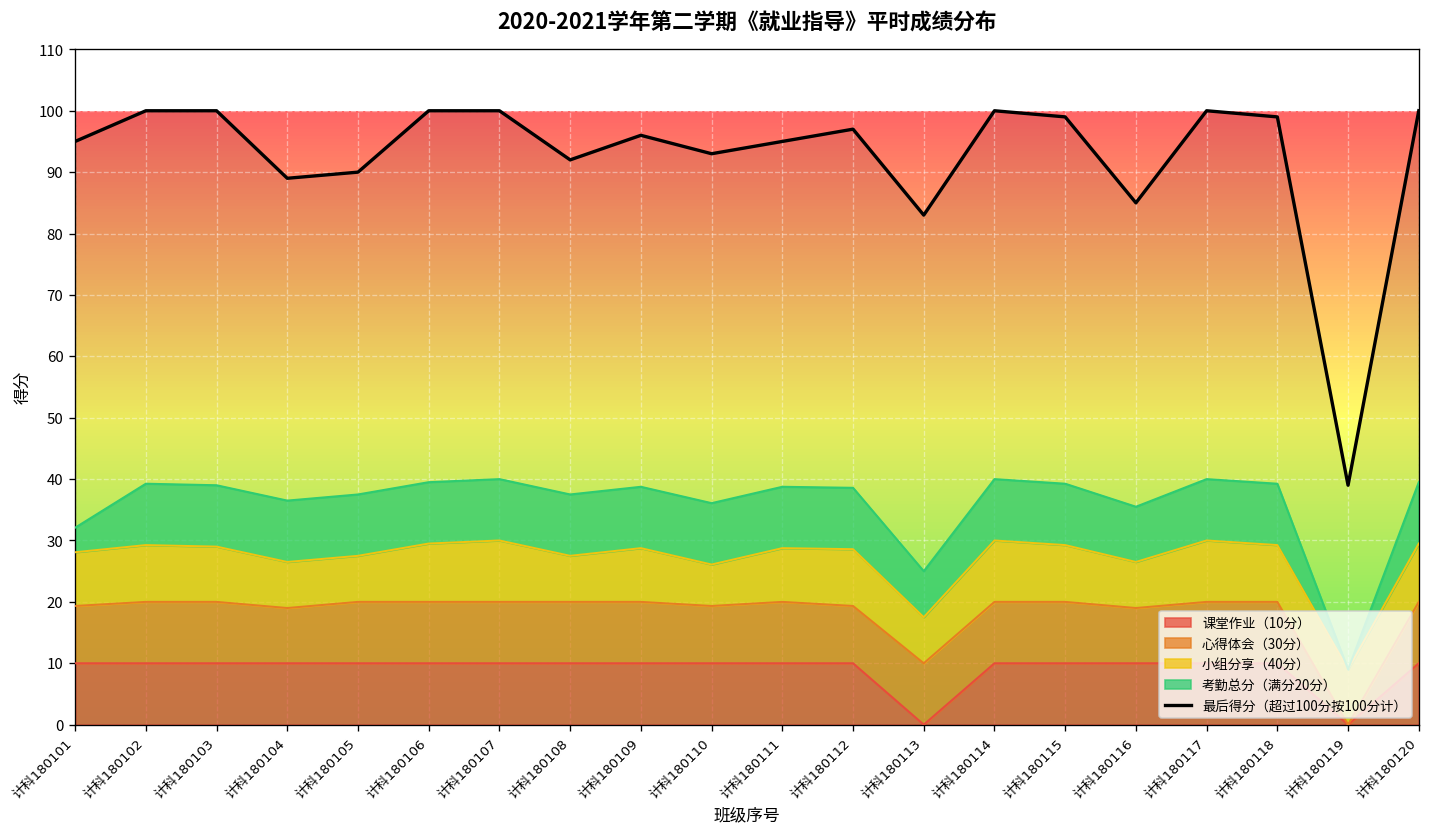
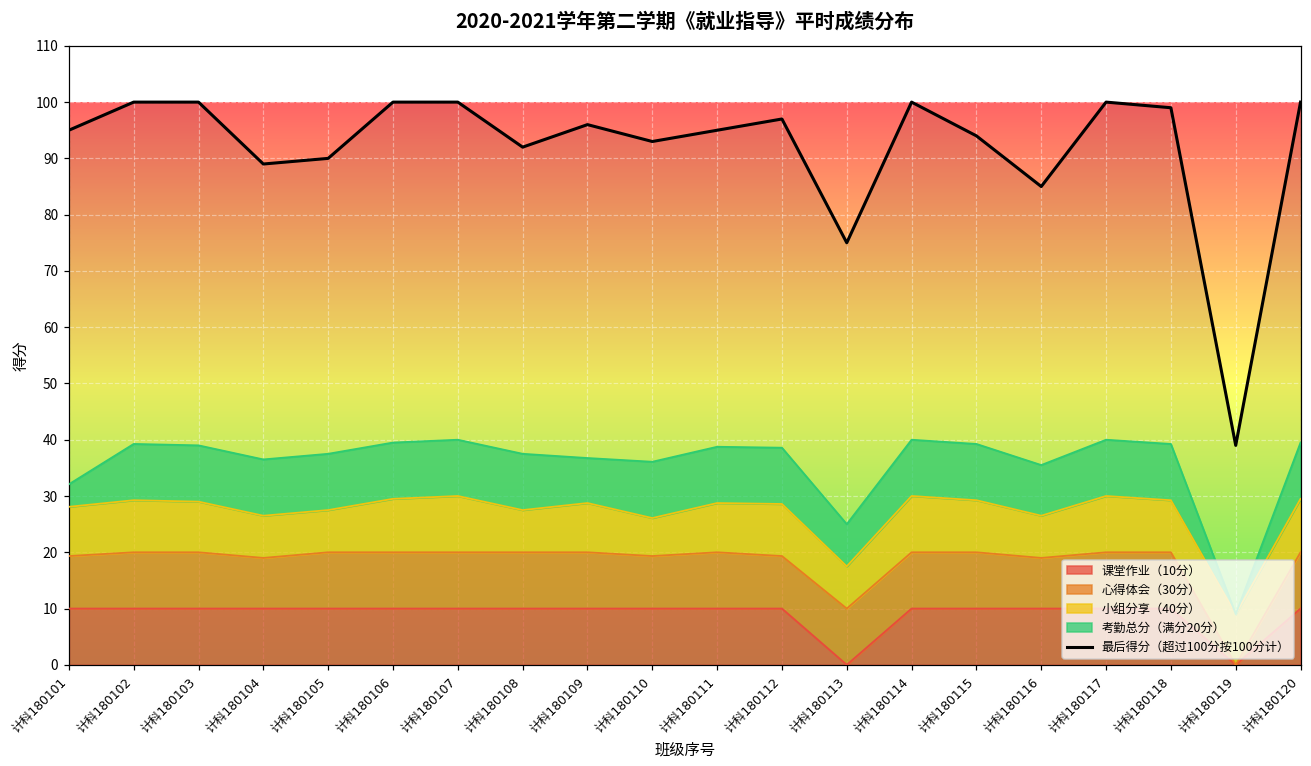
  {
    "小组分享（40分）": {
      "计科180101": 28,
      "计科180102": 29,
      "计科180103": 29,
      "计科180104": 27,
      "计科180105": 28,
      "计科180106": 30,
      "计科180107": 30,
      "计科180108": 28,
      "计科180109": 29,
      "计科180110": 26,
      "计科180111": 29,
      "计科180112": 29,
      "计科180113": 18,
      "计科180114": 30,
      "计科180115": 29,
      "计科180116": 27,
      "计科180117": 30,
      "计科180118": 29,
      "计科180120": 30
    },
    "考勤总分（满分20分）": {
      "计科180101": 32,
      "计科180102": 39,
      "计科180103": 39,
      "计科180104": 37,
      "计科180105": 38,
      "计科180106": 40,
      "计科180107": 40,
      "计科180108": 38,
-     "计科180109": 10,
+     "计科180109": 8,
      "计科180110": 36,
      "计科180111": 39,
      "计科180112": 39,
      "计科180113": 25,
      "计科180114": 40,
      "计科180115": 39,
      "计科180116": 36,
      "计科180117": 40,
      "计科180118": 39,
      "计科180120": 40
    },
    "最后得分（超过100分按100分计）": {
      "计科180101": 95,
      "计科180102": 100,
      "计科180103": 100,
      "计科180104": 89,
      "计科180105": 90,
      "计科180106": 100,
      "计科180107": 100,
      "计科180108": 92,
      "计科180109": 96,
      "计科180110": 93,
      "计科180111": 95,
      "计科180112": 97,
-     "计科180113": 83,
+     "计科180113": 75,
      "计科180114": 100,
-     "计科180115": 99,
+     "计科180115": 94,
      "计科180116": 85,
      "计科180117": 100,
      "计科180118": 99,
      "计科180119": 39,
      "计科180120": 100
    }
  }
